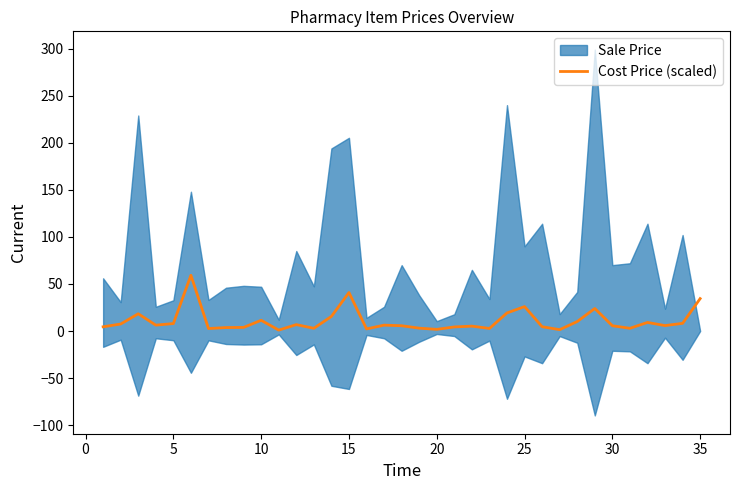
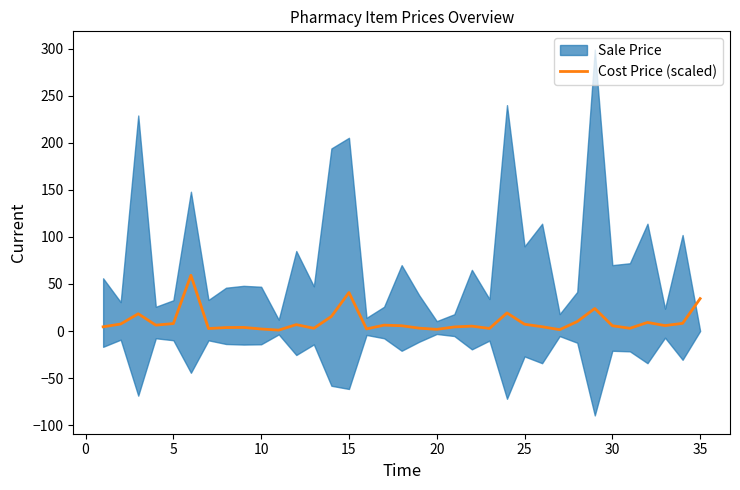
  {
    "Cost Price (scaled)": {
      "5": 10,
-     "10": 10,
+     "10": 0,
      "15": 40,
      "20": 0,
-     "25": 30,
+     "25": 10,
      "30": 10,
      "35": 30
    }
  }
